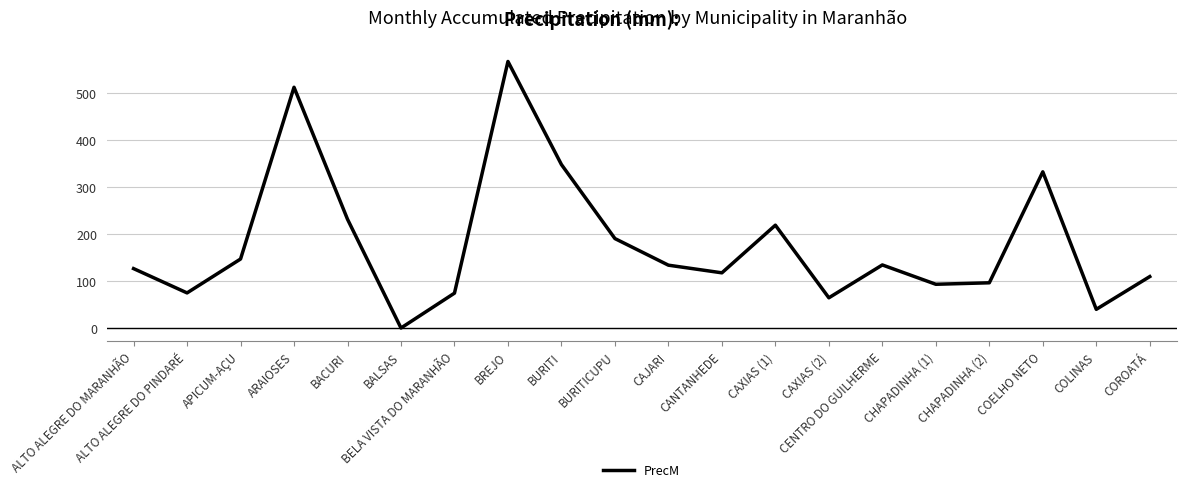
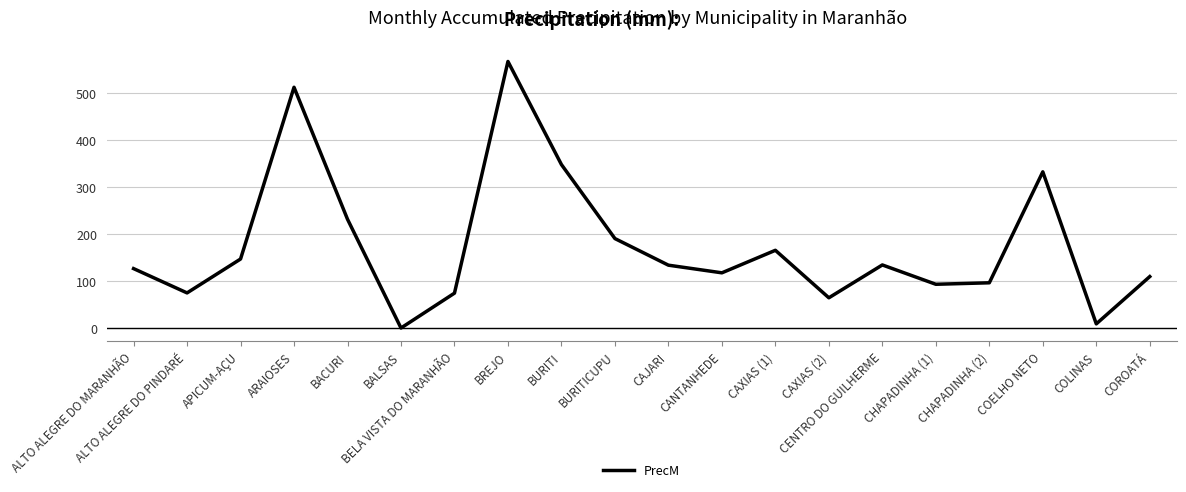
  {
    "ALTO ALEGRE DO MARANHÃO": 130,
    "ALTO ALEGRE DO PINDARÉ": 70,
    "APICUM-AÇU": 150,
    "ARAIOSES": 510,
    "BACURI": 230,
    "BALSAS": 0,
    "BELA VISTA DO MARANHÃO": 70,
    "BREJO": 570,
    "BURITI": 350,
    "BURITICUPU": 190,
    "CAJARI": 130,
    "CANTANHEDE": 120,
-   "CAXIAS (1)": 220,
+   "CAXIAS (1)": 170,
    "CAXIAS (2)": 60,
    "CENTRO DO GUILHERME": 130,
    "CHAPADINHA (1)": 90,
    "CHAPADINHA (2)": 100,
    "COELHO NETO": 330,
-   "COLINAS": 40,
+   "COLINAS": 10,
    "COROATÁ": 110
  }
